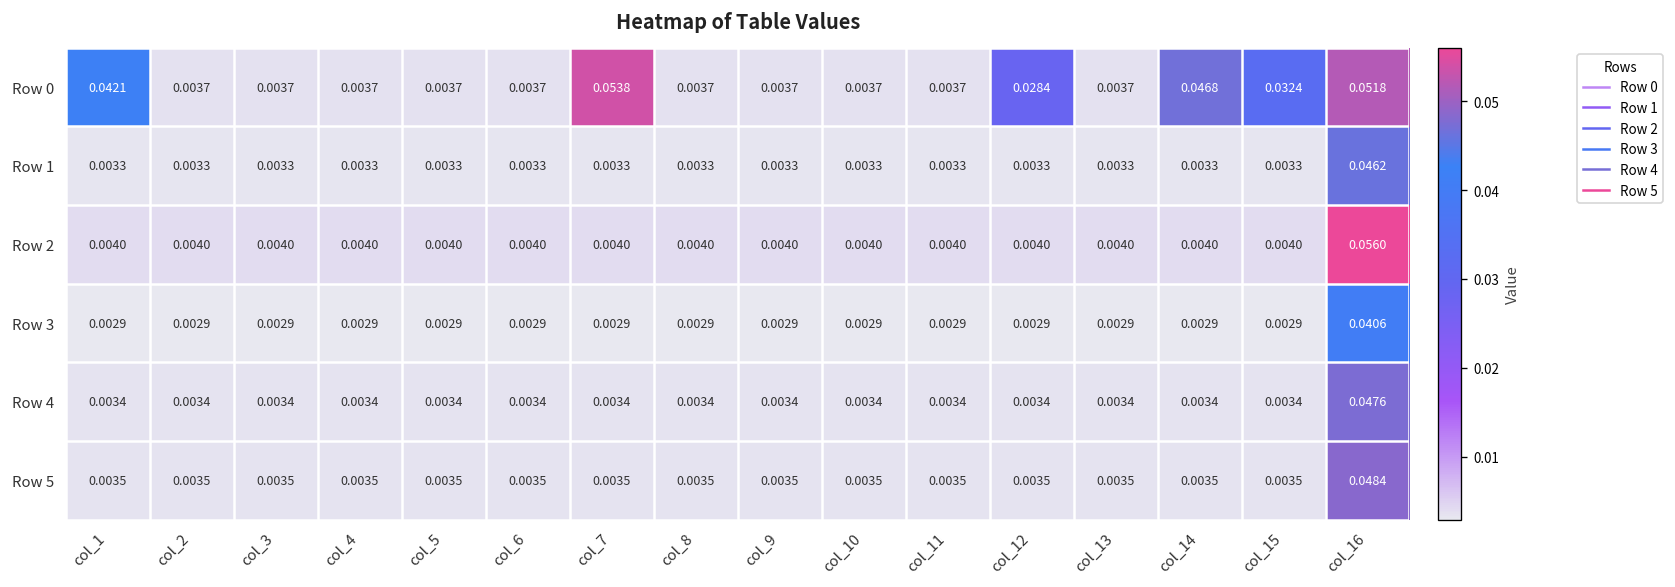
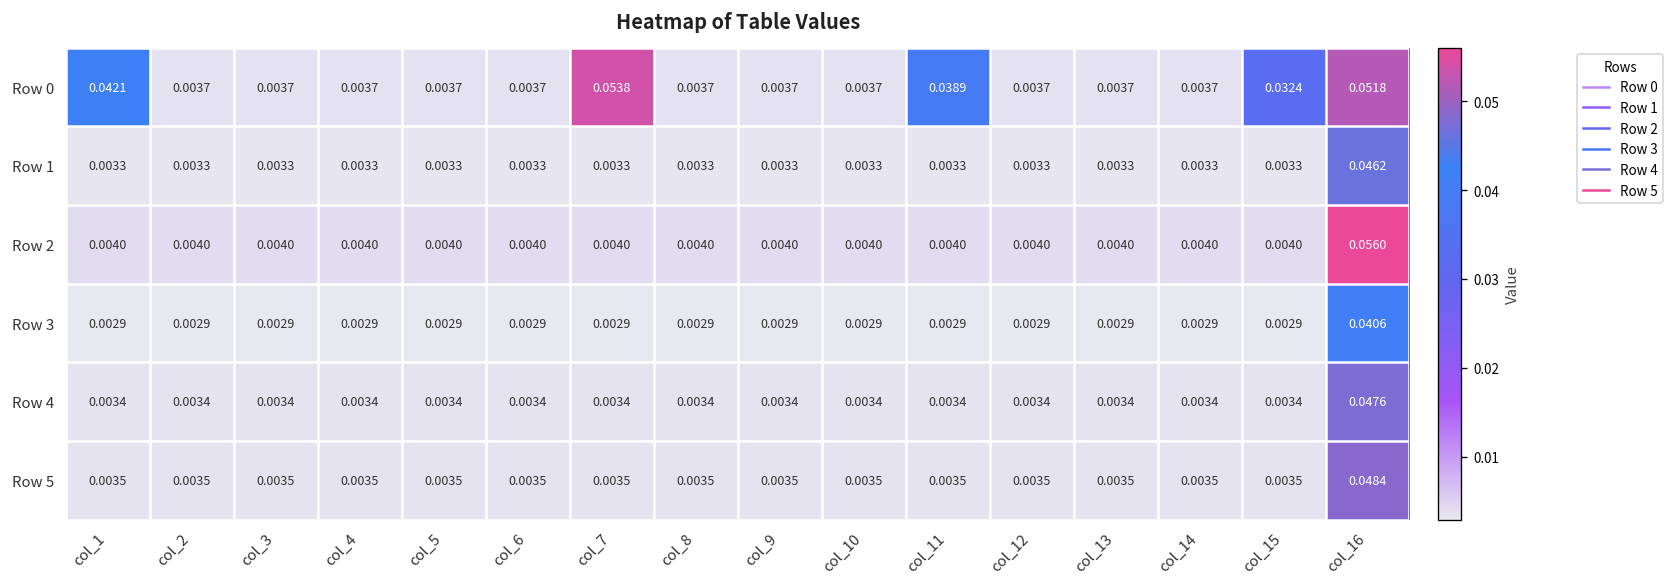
  {
    "Row 0": {
      "col_1": 0.0421,
      "col_2": 0.0037,
      "col_3": 0.0037,
      "col_4": 0.0037,
      "col_5": 0.0037,
      "col_6": 0.0037,
      "col_7": 0.0538,
      "col_8": 0.0037,
      "col_9": 0.0037,
      "col_10": 0.0037,
-     "col_11": 0.0037,
-     "col_12": 0.0284,
+     "col_11": 0.0389,
+     "col_12": 0.0037,
      "col_13": 0.0037,
-     "col_14": 0.0468,
+     "col_14": 0.0037,
      "col_15": 0.0324,
      "col_16": 0.0518
    },
    "Row 1": {
      "col_1": 0.0033,
      "col_2": 0.0033,
      "col_3": 0.0033,
      "col_4": 0.0033,
      "col_5": 0.0033,
      "col_6": 0.0033,
      "col_7": 0.0033,
      "col_8": 0.0033,
      "col_9": 0.0033,
      "col_10": 0.0033,
      "col_11": 0.0033,
      "col_12": 0.0033,
      "col_13": 0.0033,
      "col_14": 0.0033,
      "col_15": 0.0033,
      "col_16": 0.0462
    },
    "Row 2": {
      "col_1": 0.0040,
      "col_2": 0.0040,
      "col_3": 0.0040,
      "col_4": 0.0040,
      "col_5": 0.0040,
      "col_6": 0.0040,
      "col_7": 0.0040,
      "col_8": 0.0040,
      "col_9": 0.0040,
      "col_10": 0.0040,
      "col_11": 0.0040,
      "col_12": 0.0040,
      "col_13": 0.0040,
      "col_14": 0.0040,
      "col_15": 0.0040,
      "col_16": 0.0560
    },
    "Row 3": {
      "col_1": 0.0029,
      "col_2": 0.0029,
      "col_3": 0.0029,
      "col_4": 0.0029,
      "col_5": 0.0029,
      "col_6": 0.0029,
      "col_7": 0.0029,
      "col_8": 0.0029,
      "col_9": 0.0029,
      "col_10": 0.0029,
      "col_11": 0.0029,
      "col_12": 0.0029,
      "col_13": 0.0029,
      "col_14": 0.0029,
      "col_15": 0.0029,
      "col_16": 0.0406
    },
    "Row 4": {
      "col_1": 0.0034,
      "col_2": 0.0034,
      "col_3": 0.0034,
      "col_4": 0.0034,
      "col_5": 0.0034,
      "col_6": 0.0034,
      "col_7": 0.0034,
      "col_8": 0.0034,
      "col_9": 0.0034,
      "col_10": 0.0034,
      "col_11": 0.0034,
      "col_12": 0.0034,
      "col_13": 0.0034,
      "col_14": 0.0034,
      "col_15": 0.0034,
      "col_16": 0.0476
    },
    "Row 5": {
      "col_1": 0.0035,
      "col_2": 0.0035,
      "col_3": 0.0035,
      "col_4": 0.0035,
      "col_5": 0.0035,
      "col_6": 0.0035,
      "col_7": 0.0035,
      "col_8": 0.0035,
      "col_9": 0.0035,
      "col_10": 0.0035,
      "col_11": 0.0035,
      "col_12": 0.0035,
      "col_13": 0.0035,
      "col_14": 0.0035,
      "col_15": 0.0035,
      "col_16": 0.0484
    }
  }
